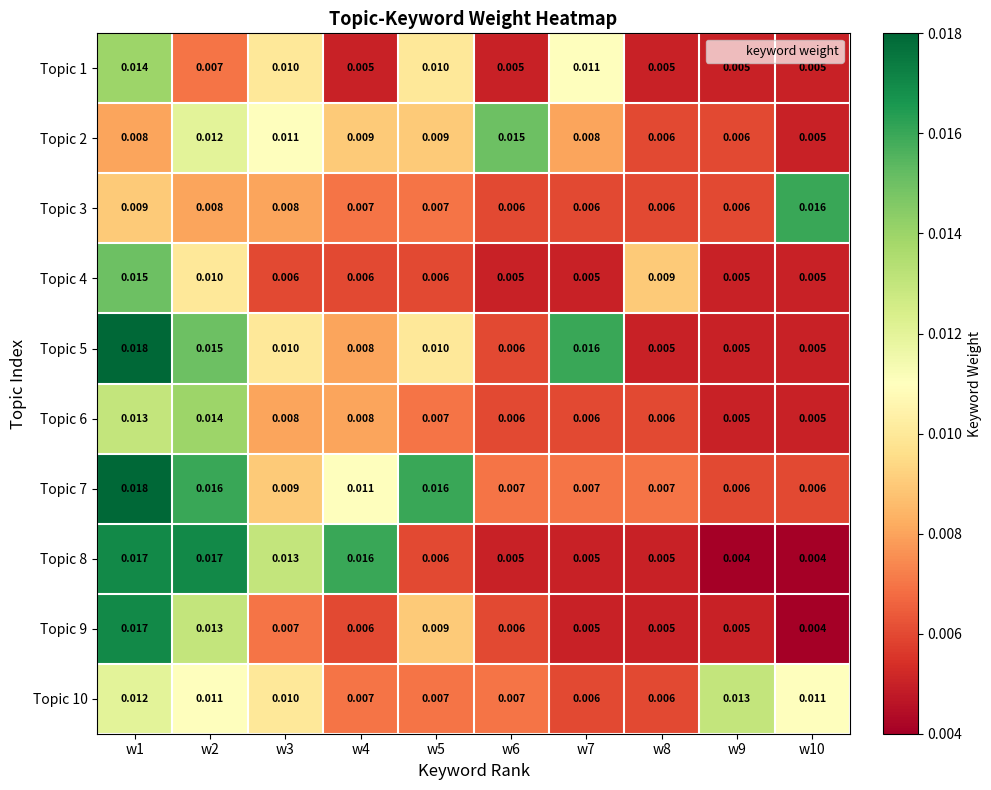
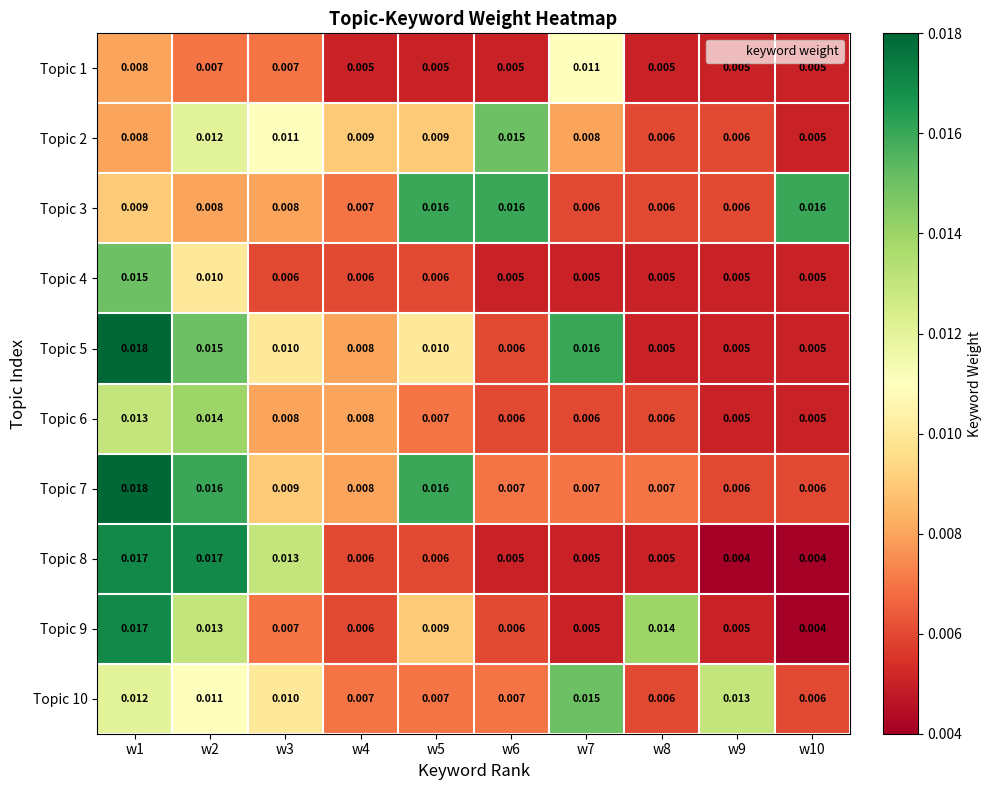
  {
    "Topic 1": {
-     "w1": 0.014,
+     "w1": 0.008,
      "w2": 0.007,
-     "w3": 0.010,
+     "w3": 0.007,
      "w4": 0.005,
-     "w5": 0.010,
+     "w5": 0.005,
      "w6": 0.005,
      "w7": 0.011,
      "w8": 0.005,
      "w9": 0.005,
      "w10": 0.005
    },
    "Topic 2": {
      "w1": 0.008,
      "w2": 0.012,
      "w3": 0.011,
      "w4": 0.009,
      "w5": 0.009,
      "w6": 0.015,
      "w7": 0.008,
      "w8": 0.006,
      "w9": 0.006,
      "w10": 0.005
    },
    "Topic 3": {
      "w1": 0.009,
      "w2": 0.008,
      "w3": 0.008,
      "w4": 0.007,
-     "w5": 0.007,
-     "w6": 0.006,
+     "w5": 0.016,
+     "w6": 0.016,
      "w7": 0.006,
      "w8": 0.006,
      "w9": 0.006,
      "w10": 0.016
    },
    "Topic 4": {
      "w1": 0.015,
      "w2": 0.010,
      "w3": 0.006,
      "w4": 0.006,
      "w5": 0.006,
      "w6": 0.005,
      "w7": 0.005,
-     "w8": 0.009,
+     "w8": 0.005,
      "w9": 0.005,
      "w10": 0.005
    },
    "Topic 5": {
      "w1": 0.018,
      "w2": 0.015,
      "w3": 0.010,
      "w4": 0.008,
      "w5": 0.010,
      "w6": 0.006,
      "w7": 0.016,
      "w8": 0.005,
      "w9": 0.005,
      "w10": 0.005
    },
    "Topic 6": {
      "w1": 0.013,
      "w2": 0.014,
      "w3": 0.008,
      "w4": 0.008,
      "w5": 0.007,
      "w6": 0.006,
      "w7": 0.006,
      "w8": 0.006,
      "w9": 0.005,
      "w10": 0.005
    },
    "Topic 7": {
      "w1": 0.018,
      "w2": 0.016,
      "w3": 0.009,
-     "w4": 0.011,
+     "w4": 0.008,
      "w5": 0.016,
      "w6": 0.007,
      "w7": 0.007,
      "w8": 0.007,
      "w9": 0.006,
      "w10": 0.006
    },
    "Topic 8": {
      "w1": 0.017,
      "w2": 0.017,
      "w3": 0.013,
-     "w4": 0.016,
+     "w4": 0.006,
      "w5": 0.006,
      "w6": 0.005,
      "w7": 0.005,
      "w8": 0.005,
      "w9": 0.004,
      "w10": 0.004
    },
    "Topic 9": {
      "w1": 0.017,
      "w2": 0.013,
      "w3": 0.007,
      "w4": 0.006,
      "w5": 0.009,
      "w6": 0.006,
      "w7": 0.005,
-     "w8": 0.005,
+     "w8": 0.014,
      "w9": 0.005,
      "w10": 0.004
    },
    "Topic 10": {
      "w1": 0.012,
      "w2": 0.011,
      "w3": 0.010,
      "w4": 0.007,
      "w5": 0.007,
      "w6": 0.007,
-     "w7": 0.006,
+     "w7": 0.015,
      "w8": 0.006,
      "w9": 0.013,
-     "w10": 0.011
+     "w10": 0.006
    }
  }
